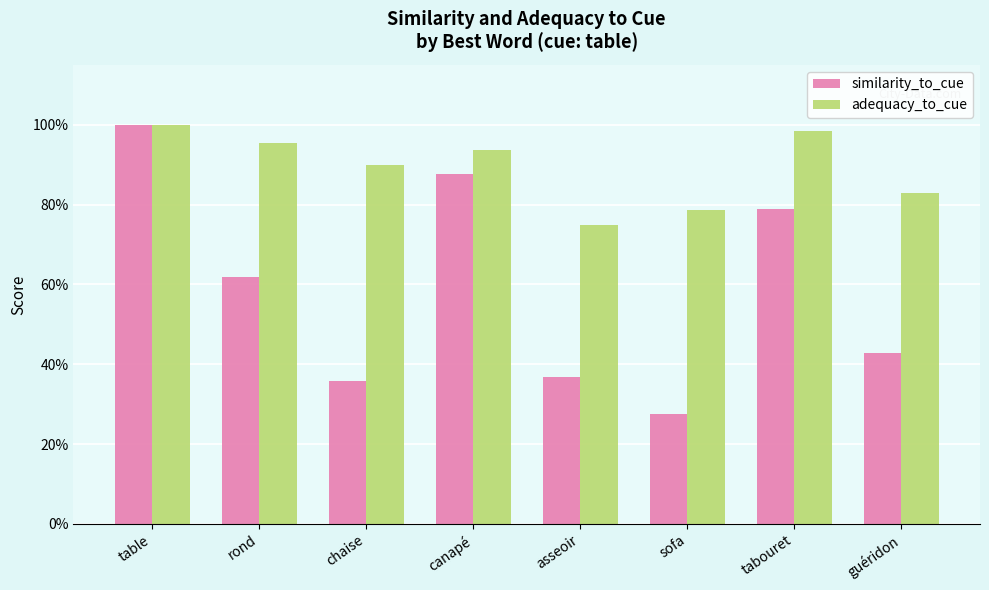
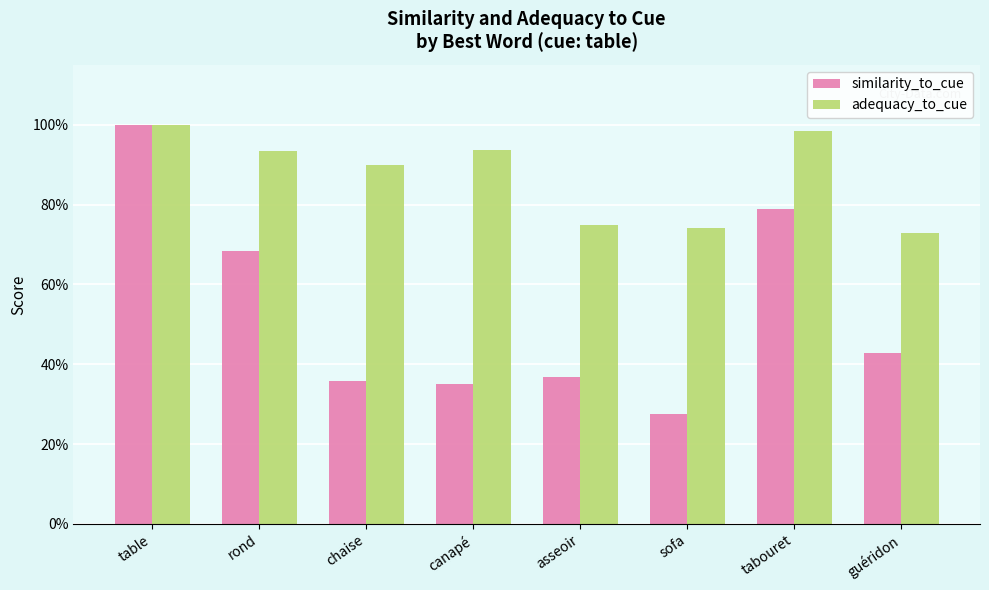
  {
    "similarity_to_cue": {
      "table": "100%",
-     "rond": "62%",
+     "rond": "68%",
      "chaise": "36%",
-     "canapé": "88%",
+     "canapé": "35%",
      "asseoir": "37%",
      "sofa": "27%",
      "tabouret": "79%",
      "guéridon": "43%"
    },
    "adequacy_to_cue": {
      "table": "100%",
-     "rond": "96%",
+     "rond": "93%",
      "chaise": "90%",
      "canapé": "94%",
      "asseoir": "75%",
-     "sofa": "79%",
+     "sofa": "74%",
      "tabouret": "98%",
-     "guéridon": "83%"
+     "guéridon": "73%"
    }
  }
